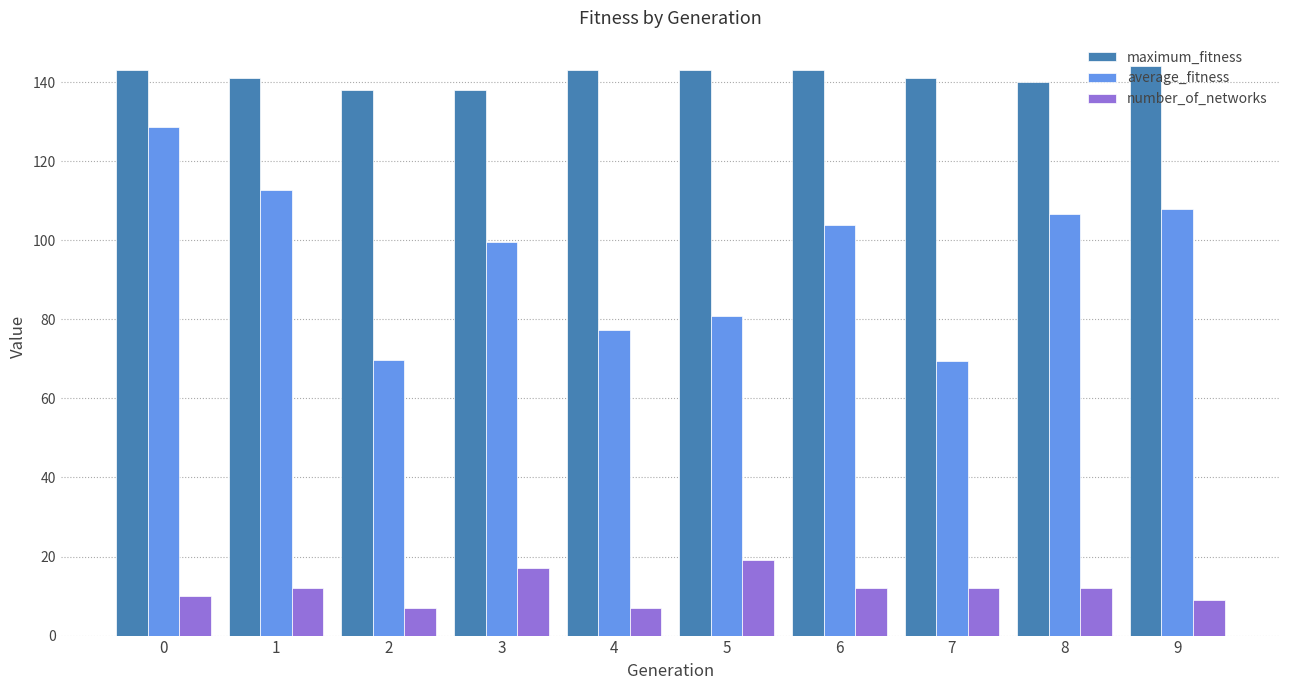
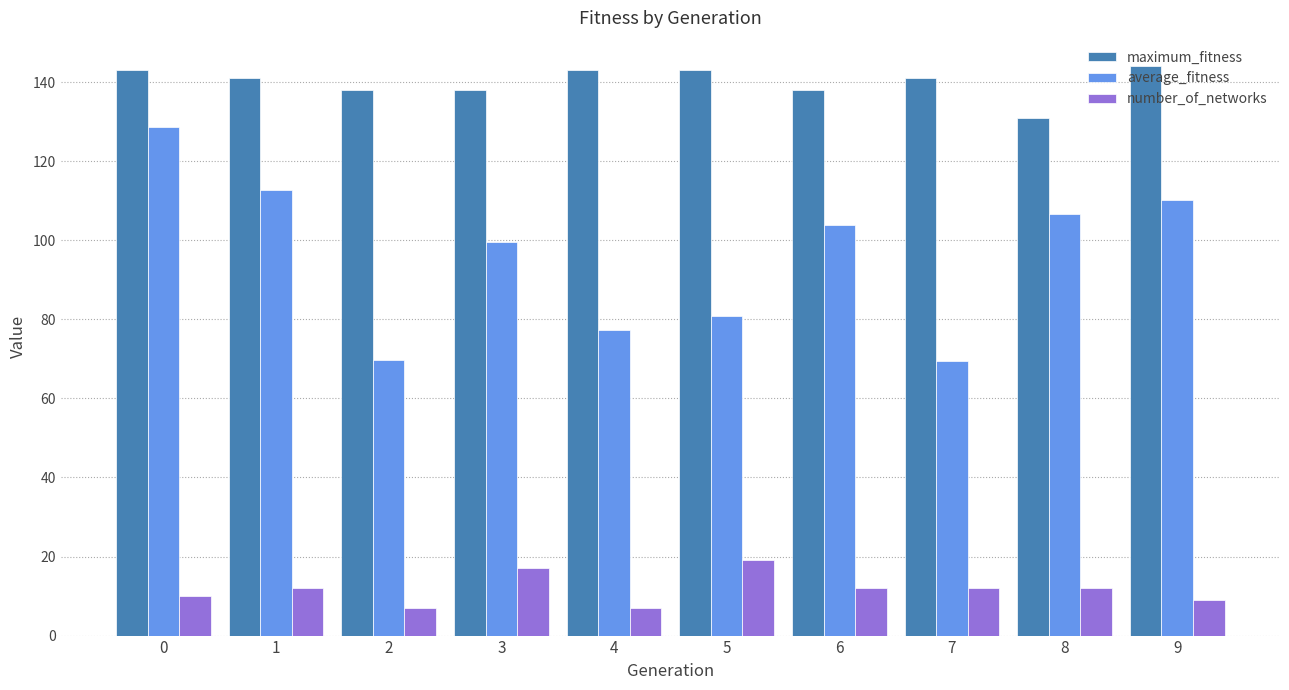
  {
    "maximum_fitness": {
      "0": 143,
      "1": 141,
      "2": 138,
      "3": 138,
      "4": 143,
      "5": 143,
-     "6": 143,
+     "6": 138,
      "7": 141,
-     "8": 140,
+     "8": 131,
      "9": 144
    },
    "average_fitness": {
      "0": 129,
      "1": 113,
      "2": 70,
      "3": 100,
      "4": 77,
      "5": 81,
      "6": 104,
      "7": 70,
      "8": 107,
-     "9": 108
+     "9": 110
    },
    "number_of_networks": {
      "0": 10,
      "1": 12,
      "2": 7,
      "3": 17,
      "4": 7,
      "5": 19,
      "6": 12,
      "7": 12,
      "8": 12,
      "9": 9
    }
  }
